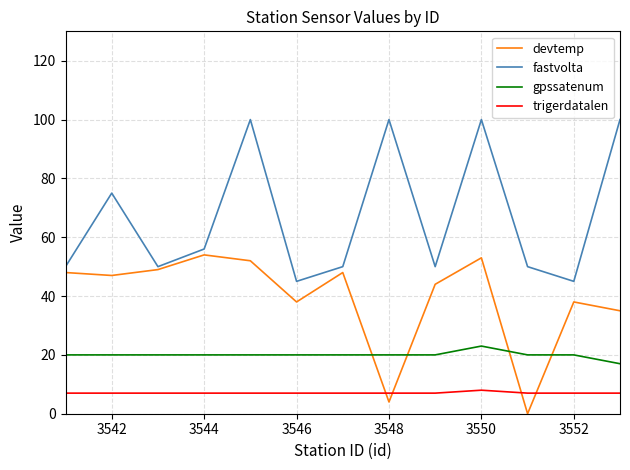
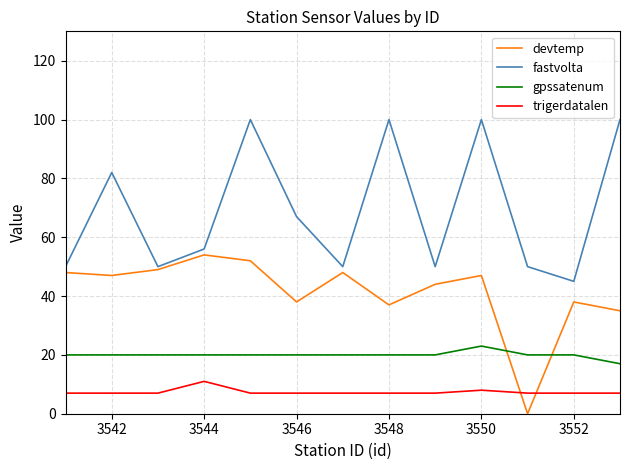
  {
    "devtemp": {
      "3542": 47,
      "3544": 54,
      "3546": 38,
-     "3548": 4,
-     "3550": 53,
+     "3548": 37,
+     "3550": 47,
      "3552": 38
    },
    "fastvolta": {
-     "3542": 75,
+     "3542": 82,
      "3544": 56,
-     "3546": 45,
+     "3546": 67,
      "3548": 100,
      "3550": 100,
      "3552": 45
    },
    "gpssatenum": {
      "3542": 20,
      "3544": 20,
      "3546": 20,
      "3548": 20,
      "3550": 23,
      "3552": 20
    },
    "trigerdatalen": {
      "3542": 7,
-     "3544": 7,
+     "3544": 11,
      "3546": 7,
      "3548": 7,
      "3550": 8,
      "3552": 7
    }
  }
